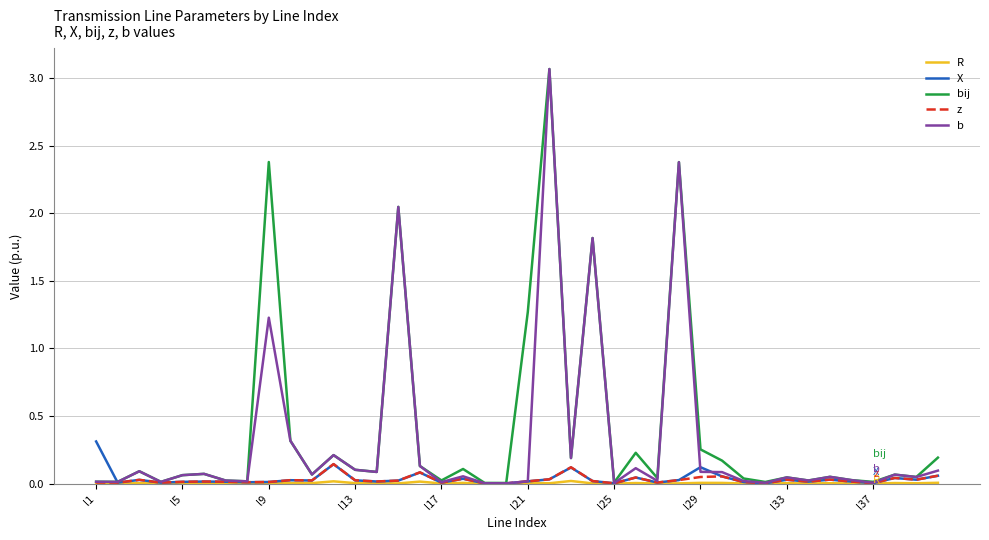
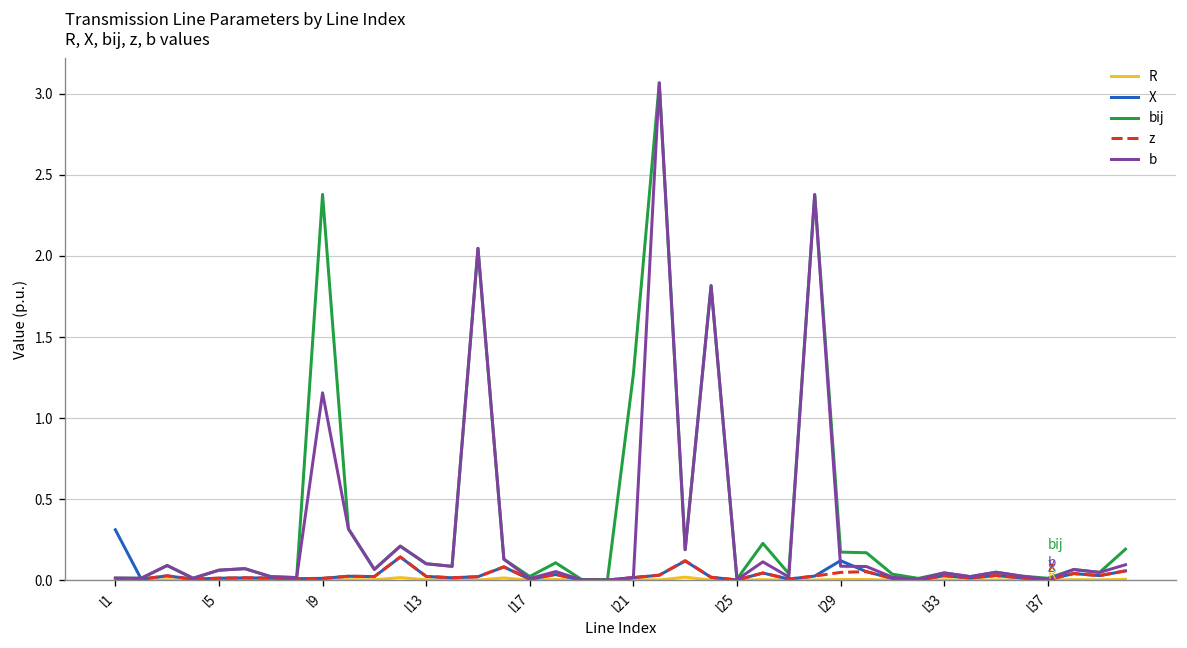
  {
    "R": {
      "l13": 0.00,
      "l29": 0.01,
      "l33": 0.00
    },
    "X": {
      "l1": 0.31,
      "l29": 0.12
    },
    "bij": {
      "l9": 2.38,
      "l21": 1.27,
-     "l29": 0.25
+     "l29": 0.17
    },
    "z": {
      "l29": 0.05
    },
    "b": {
-     "l9": 1.23,
+     "l9": 1.16,
      "l29": 0.09
    }
  }
